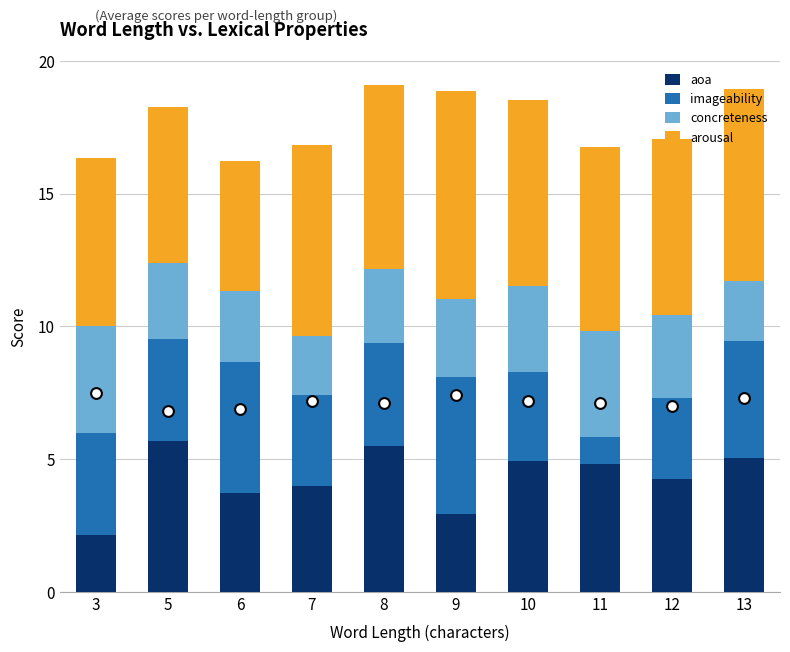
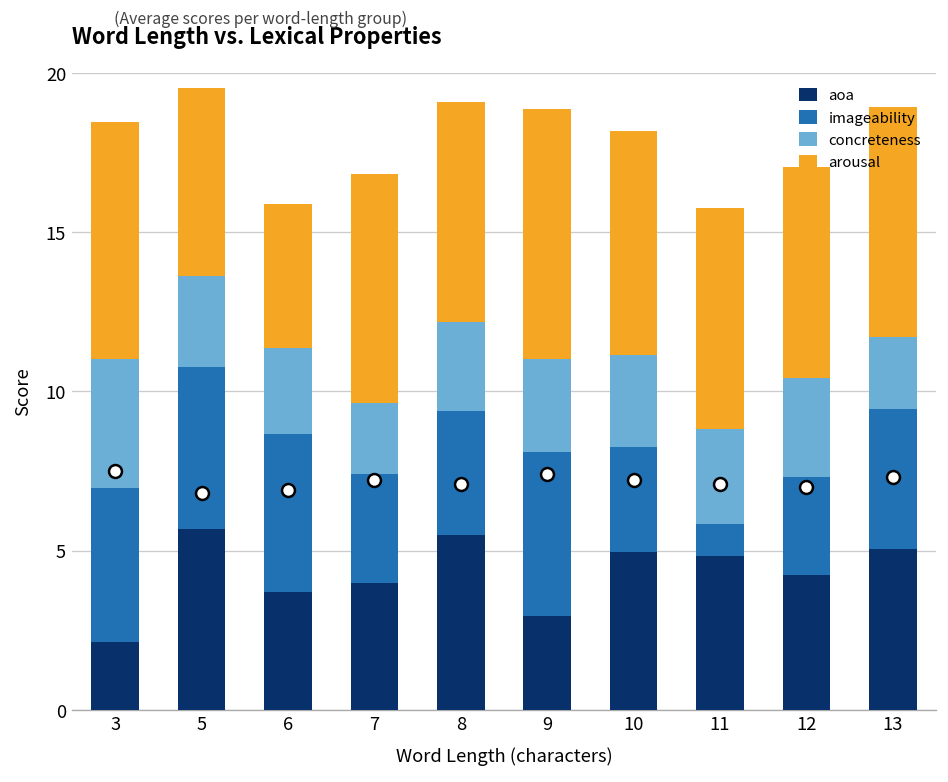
  {
    "aoa": {
      "3": 2.1,
      "5": 5.7,
      "6": 3.7,
      "7": 4.0,
      "8": 5.5,
      "9": 2.9,
      "10": 4.9,
      "11": 4.8,
      "12": 4.2,
      "13": 5.1
    },
    "imageability": {
-     "3": 3.8,
-     "5": 3.8,
+     "3": 4.8,
+     "5": 5.1,
      "6": 5.0,
      "7": 3.4,
      "8": 3.9,
      "9": 5.2,
      "10": 3.3,
      "11": 1.0,
      "12": 3.1,
      "13": 4.4
    },
    "concreteness": {
      "3": 4.1,
      "5": 2.9,
      "6": 2.7,
      "7": 2.2,
      "8": 2.8,
      "9": 2.9,
-     "10": 3.2,
-     "11": 4,
+     "10": 2.9,
+     "11": 3,
      "12": 3.1,
      "13": 2.2
    },
    "arousal": {
-     "3": 6.3,
+     "3": 7.4,
      "5": 5.9,
-     "6": 4.9,
+     "6": 4.5,
      "7": 7.2,
      "8": 6.9,
      "9": 7.9,
      "10": 7.0,
      "11": 6.9,
      "12": 6.6,
      "13": 7.2
    }
  }
